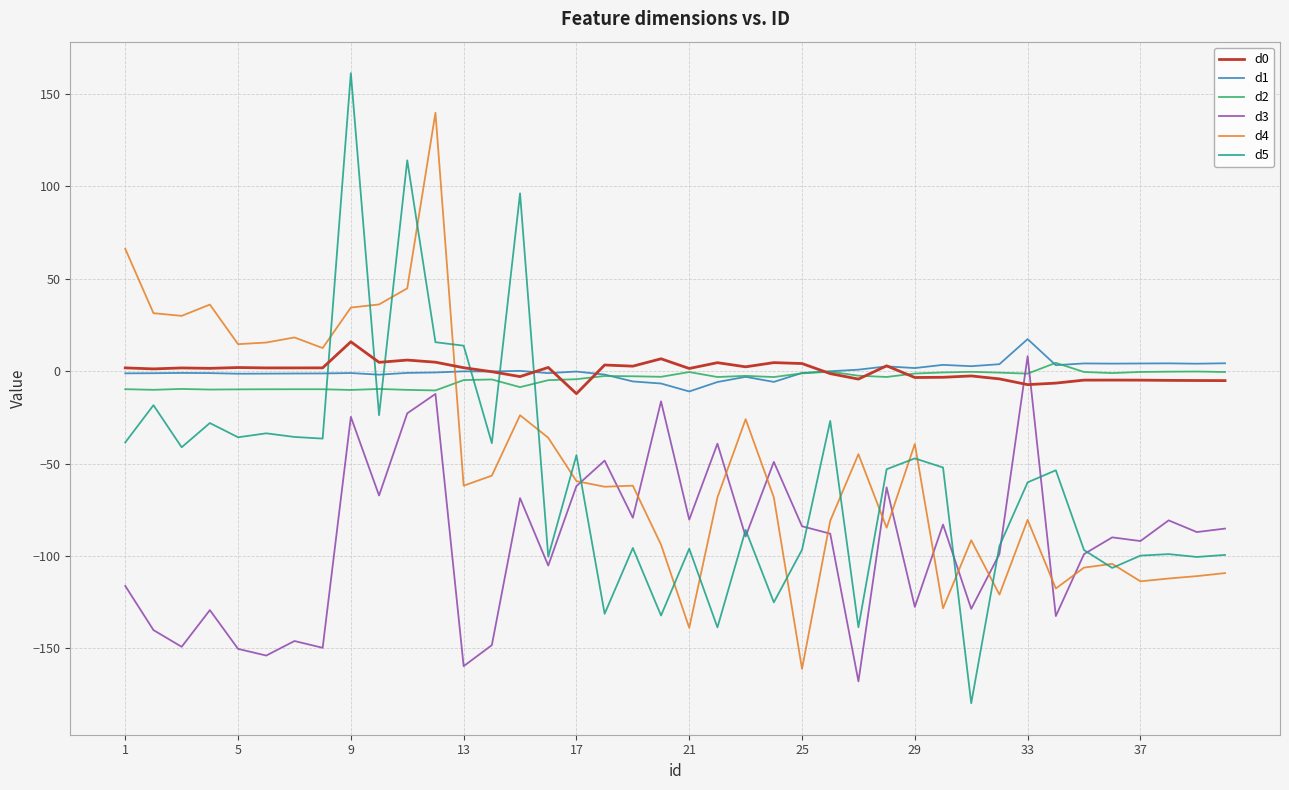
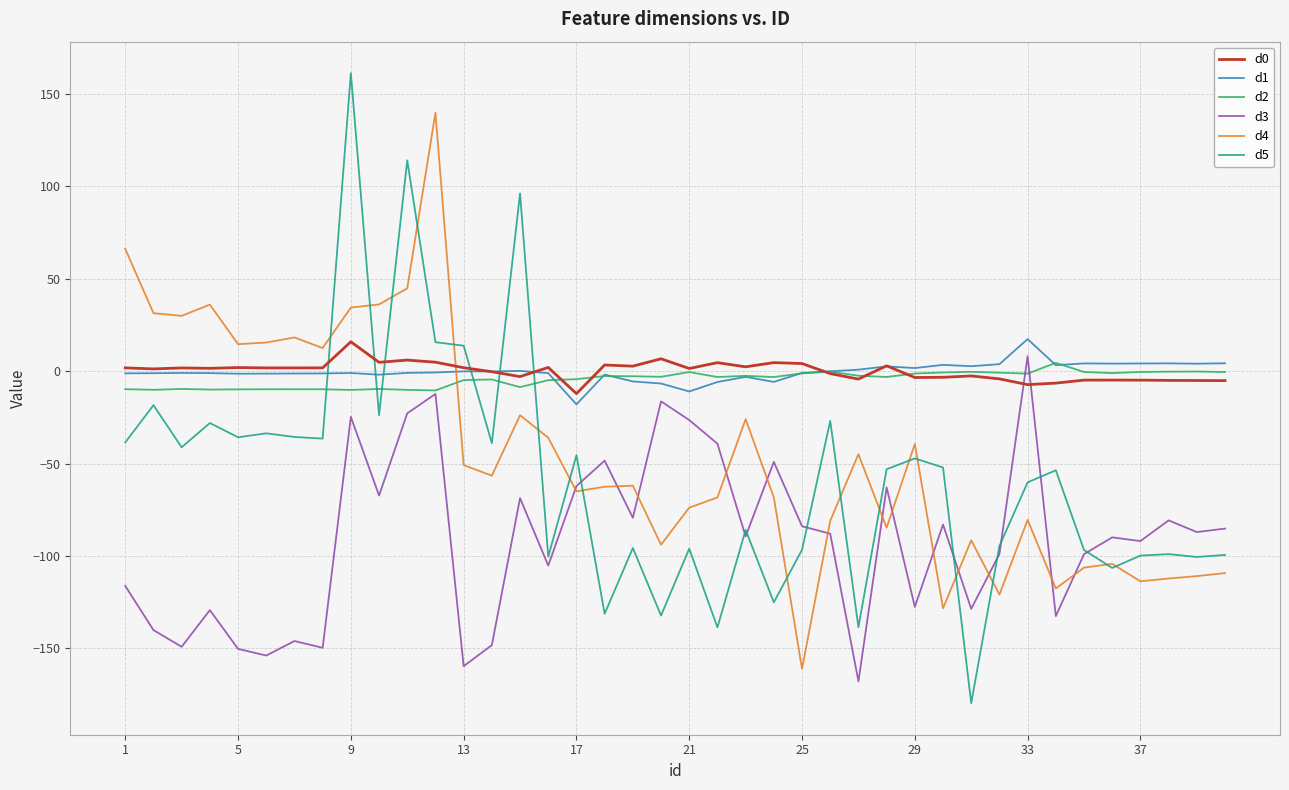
  {
    "d0": {
      "1": 2,
      "5": 2,
      "9": 16,
      "13": 2,
      "17": -12,
      "21": 1,
      "25": 4,
      "29": -3,
      "33": -7,
      "37": -5
    },
    "d1": {
      "1": -1,
      "5": -1,
      "9": -1,
      "13": 0,
-     "17": 0,
+     "17": -18,
      "21": -11,
      "29": 2,
      "33": 17,
      "37": 4
    },
    "d3": {
      "1": -116,
      "5": -150,
      "9": -25,
      "13": -160,
      "17": -62,
-     "21": -80,
+     "21": -26,
      "25": -84,
      "29": -128,
      "33": 8,
      "37": -92
    },
    "d4": {
      "1": 66,
      "5": 15,
      "9": 34,
-     "13": -62,
-     "17": -59,
-     "21": -139,
+     "13": -51,
+     "17": -65,
+     "21": -74,
      "25": -161,
      "29": -39,
      "33": -80,
      "37": -114
    }
  }
